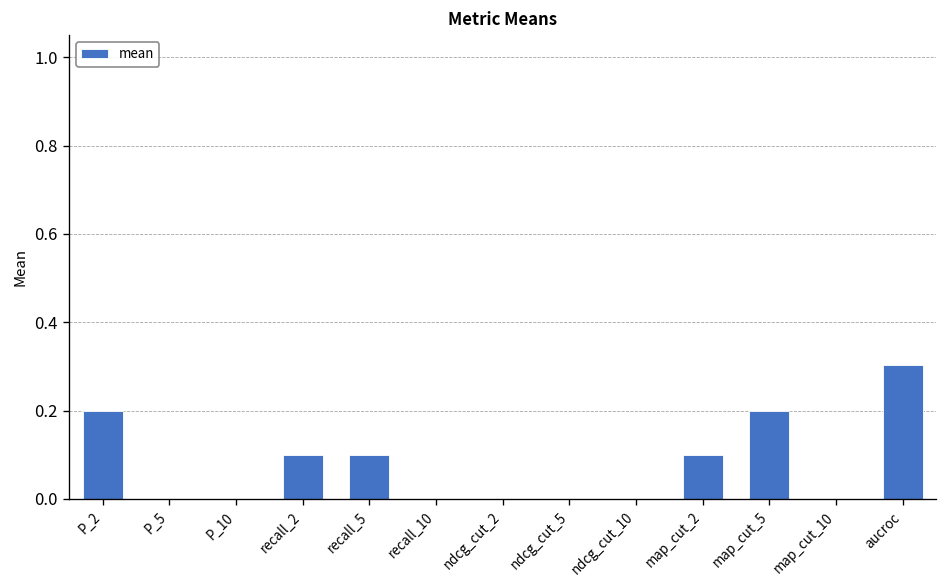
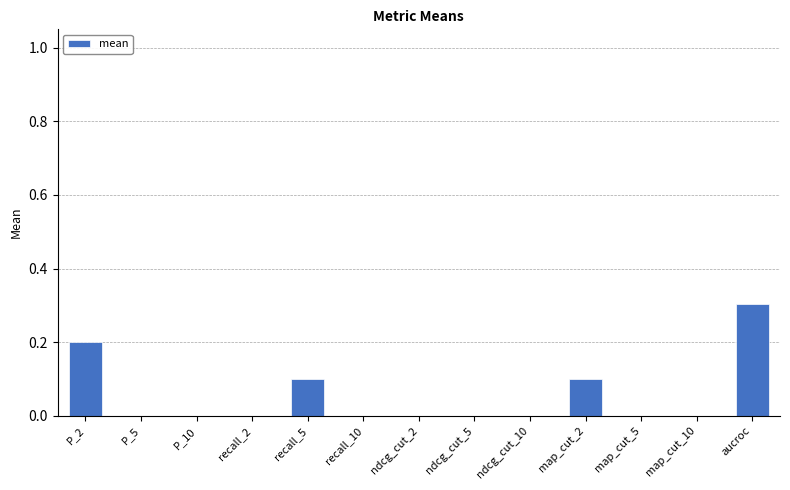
  {
    "P_2": 0.2,
    "P_5": 0.0,
    "P_10": 0.0,
-   "recall_2": 0.1,
+   "recall_2": 0.0,
    "recall_5": 0.1,
    "recall_10": 0.0,
    "ndcg_cut_2": 0.0,
    "ndcg_cut_5": 0.0,
    "ndcg_cut_10": 0.0,
    "map_cut_2": 0.1,
-   "map_cut_5": 0.2,
+   "map_cut_5": 0.0,
    "map_cut_10": 0.0,
    "aucroc": 0.3
  }
